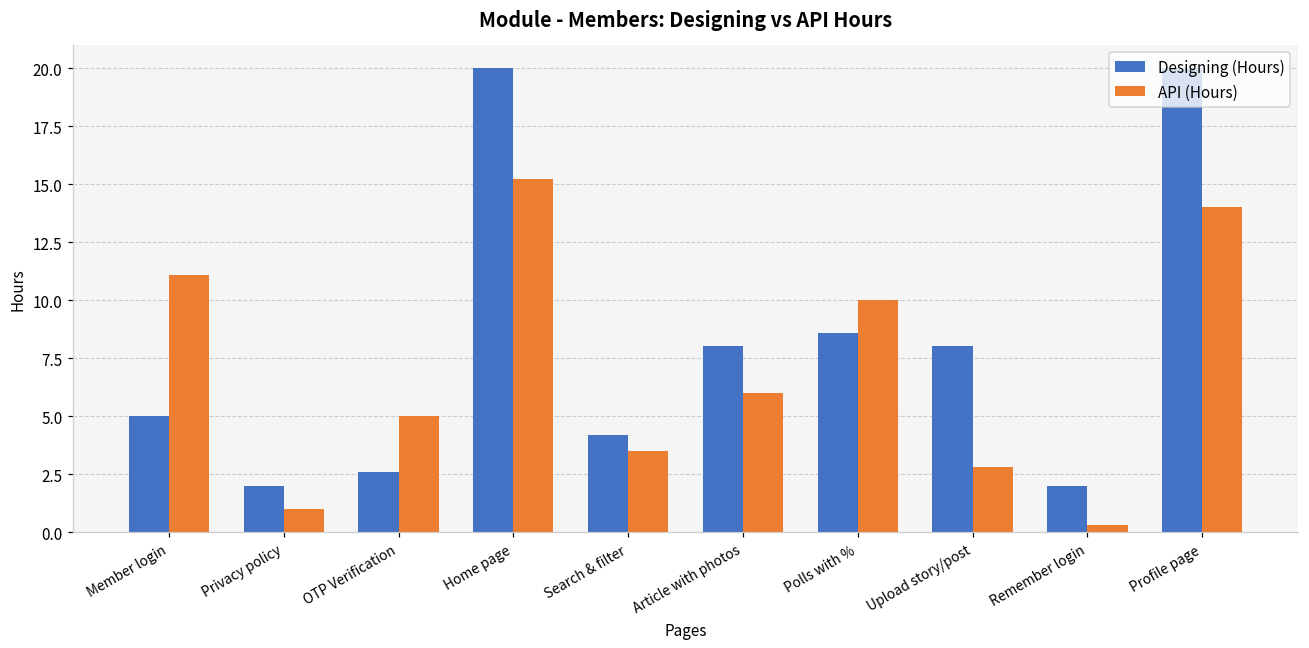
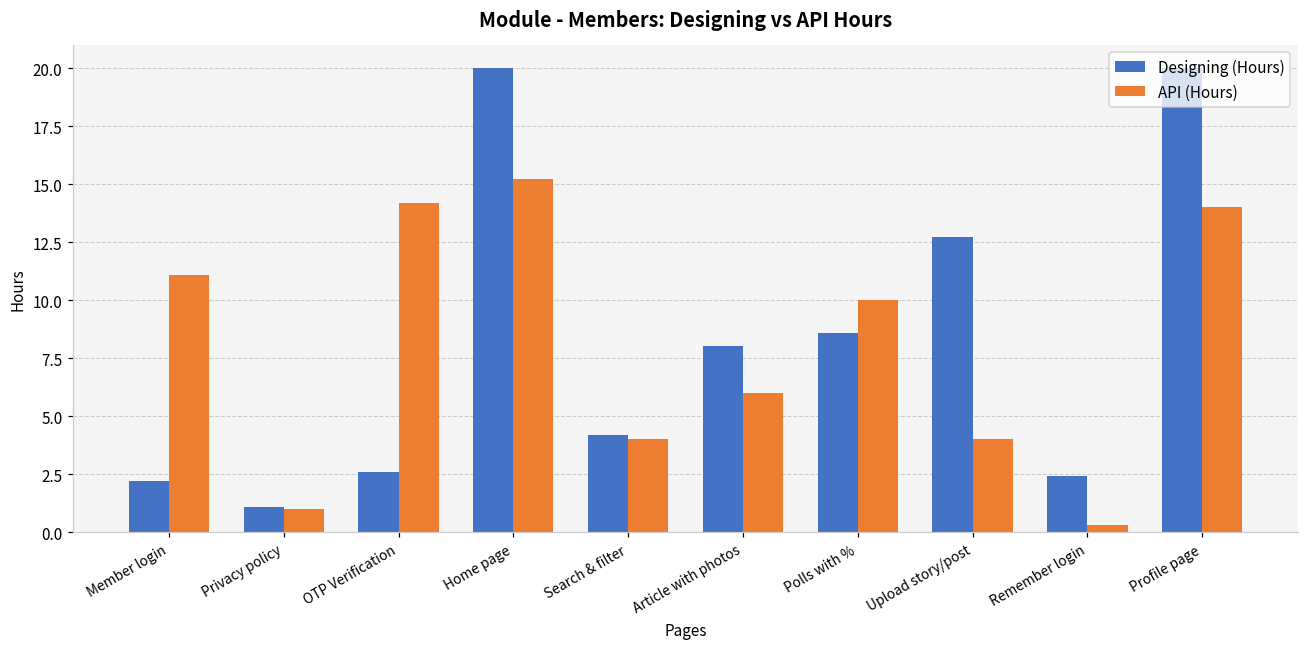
  {
    "Designing (Hours)": {
-     "Member login": 5.0,
-     "Privacy policy": 2.0,
+     "Member login": 2.2,
+     "Privacy policy": 1.1,
      "OTP Verification": 2.6,
      "Home page": 20.0,
      "Search & filter": 4.2,
      "Article with photos": 8.0,
      "Polls with %": 8.6,
-     "Upload story/post": 8.0,
-     "Remember login": 2.0
+     "Upload story/post": 12.7,
+     "Remember login": 2.4
    },
    "API (Hours)": {
      "Member login": 11.1,
      "Privacy policy": 1.0,
-     "OTP Verification": 5.0,
+     "OTP Verification": 14.2,
      "Home page": 15.2,
-     "Search & filter": 3.5,
+     "Search & filter": 4.0,
      "Article with photos": 6.0,
      "Polls with %": 10.0,
-     "Upload story/post": 2.8,
+     "Upload story/post": 4.0,
      "Remember login": 0.3,
      "Profile page": 14.0
    }
  }
